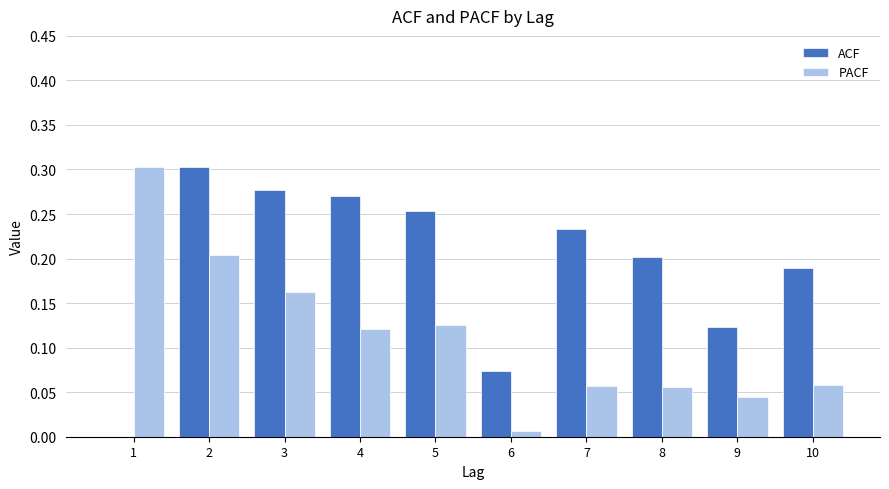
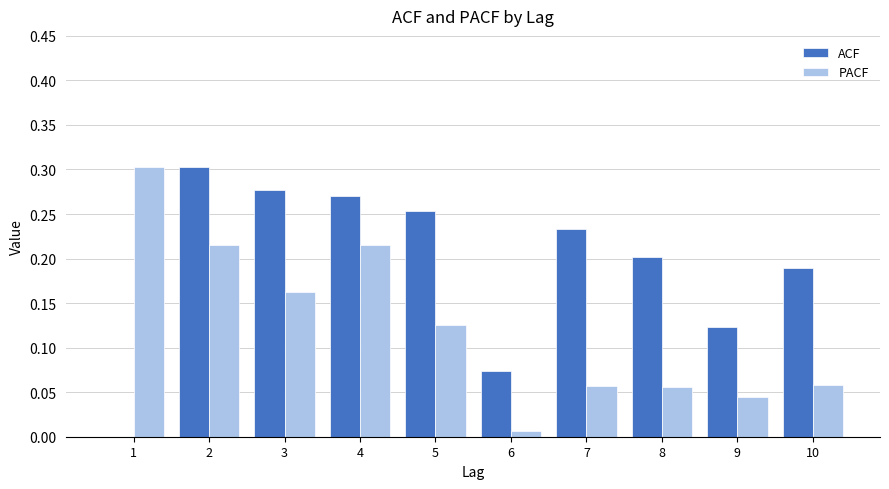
  {
    "ACF": {
      "1": 0.00,
      "2": 0.30,
      "3": 0.28,
      "4": 0.27,
      "5": 0.25,
      "6": 0.07,
      "7": 0.23,
      "8": 0.20,
      "9": 0.12,
      "10": 0.19
    },
    "PACF": {
      "1": 0.30,
-     "2": 0.20,
+     "2": 0.21,
      "3": 0.16,
-     "4": 0.12,
+     "4": 0.22,
      "5": 0.13,
      "6": 0.01,
      "7": 0.06,
      "8": 0.06,
      "9": 0.04,
      "10": 0.06
    }
  }
